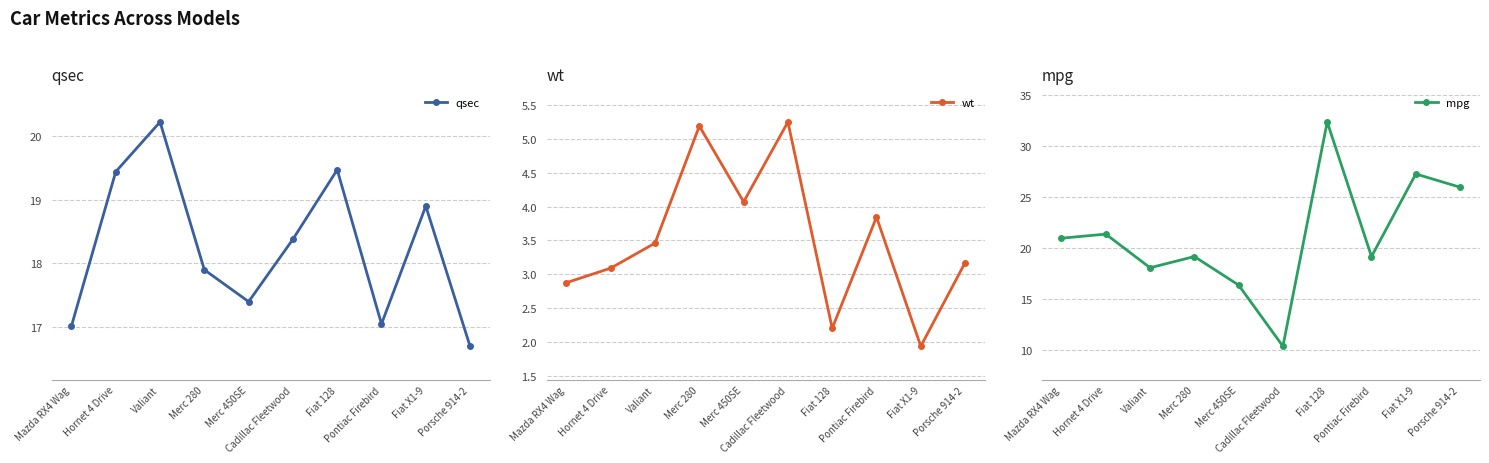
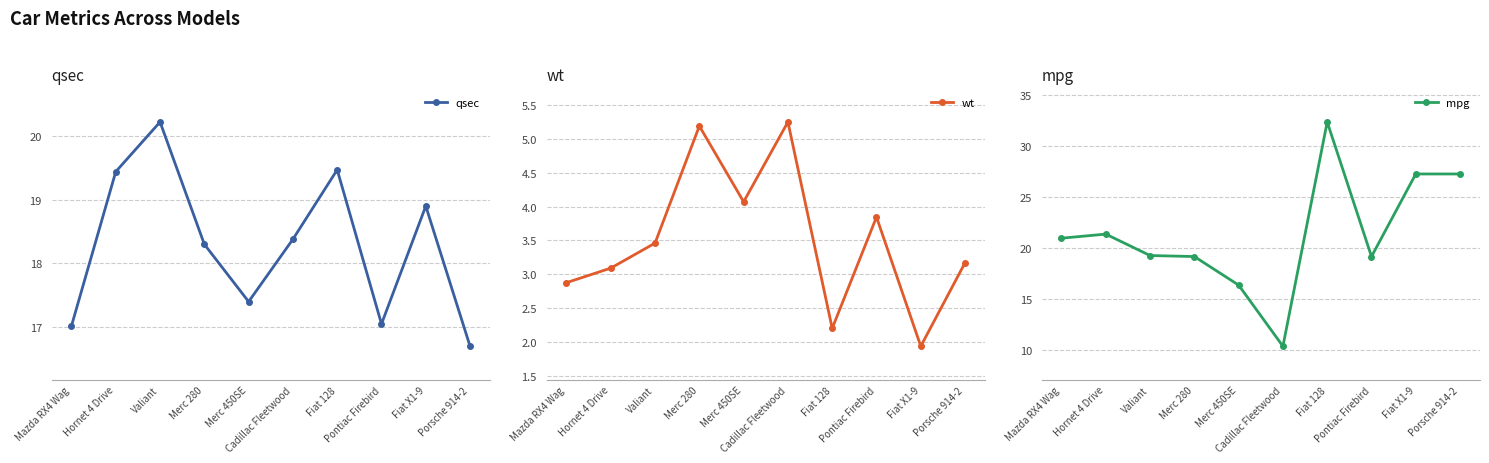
  {
    "qsec": {
      "Mazda RX4 Wag": 17.0,
      "Hornet 4 Drive": 19.4,
      "Valiant": 20.2,
-     "Merc 280": 17.9,
+     "Merc 280": 18.3,
      "Merc 450SE": 17.4,
      "Cadillac Fleetwood": 18.4,
      "Fiat 128": 19.5,
      "Pontiac Firebird": 17.1,
      "Fiat X1-9": 18.9,
      "Porsche 914-2": 16.7
    },
    "wt": {
      "Mazda RX4 Wag": 2.9,
      "Hornet 4 Drive": 3.1,
      "Valiant": 3.5,
      "Merc 280": 5.2,
      "Merc 450SE": 4.1,
      "Cadillac Fleetwood": 5.3,
      "Fiat 128": 2.2,
      "Pontiac Firebird": 3.8,
      "Fiat X1-9": 1.9,
      "Porsche 914-2": 3.2
    },
    "mpg": {
      "Mazda RX4 Wag": 21.0,
      "Hornet 4 Drive": 21.4,
-     "Valiant": 18.1,
+     "Valiant": 19.3,
      "Merc 280": 19.2,
      "Merc 450SE": 16.4,
      "Cadillac Fleetwood": 10.4,
      "Fiat 128": 32.4,
      "Pontiac Firebird": 19.2,
      "Fiat X1-9": 27.3,
-     "Porsche 914-2": 26.0
+     "Porsche 914-2": 27.3
    }
  }
